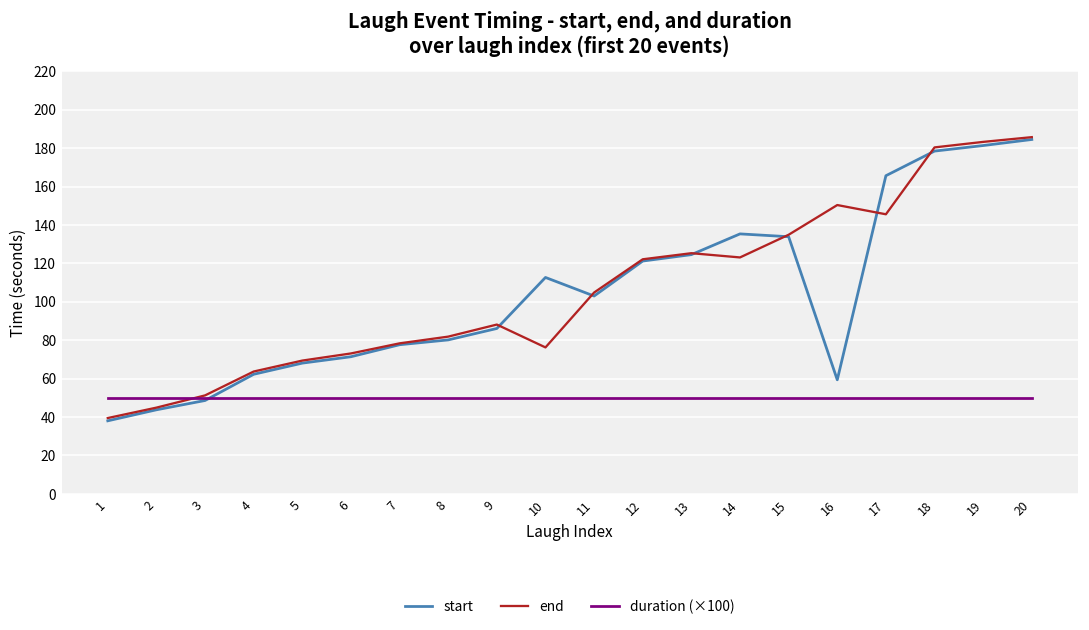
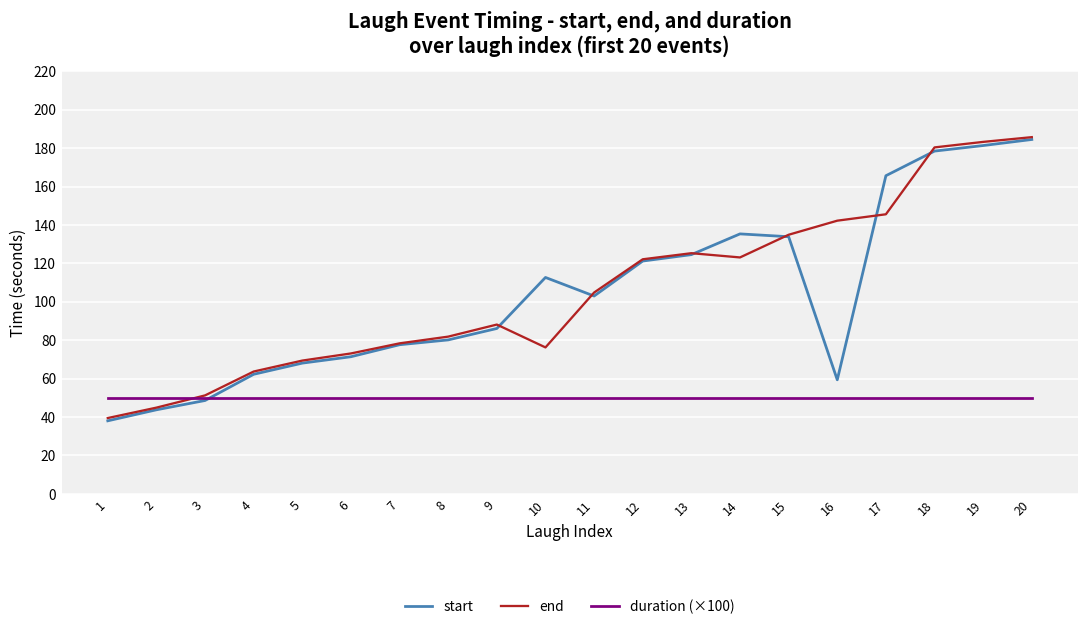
  {
    "start": {
      "6": 71,
      "8": 80,
      "9": 86,
      "10": 113,
      "11": 103,
      "14": 135,
      "16": 59,
      "17": 166,
      "18": 178,
      "19": 181
    },
    "end": {
      "6": 73,
      "8": 82,
      "9": 88,
      "10": 76,
      "11": 105,
      "14": 123,
-     "16": 150,
+     "16": 142,
      "17": 146,
      "18": 180,
      "19": 183
    },
    "duration (×100)": {
      "1": 50,
      "2": 50,
      "4": 50,
      "5": 50,
      "6": 50,
      "7": 50,
      "8": 50,
      "9": 50,
      "10": 50,
      "11": 50,
      "12": 50,
      "13": 50,
      "14": 50,
      "15": 50,
      "16": 50,
      "17": 50,
      "18": 50,
      "19": 50,
      "20": 50
    }
  }
